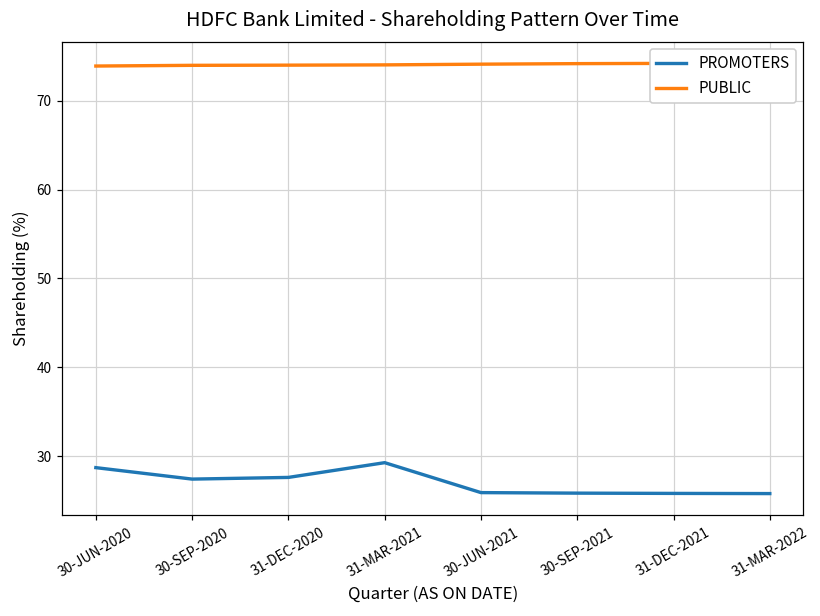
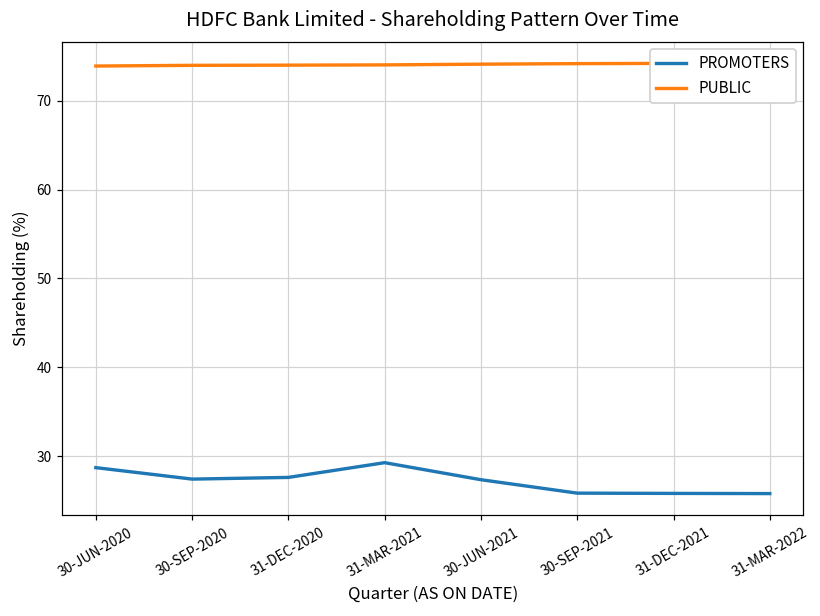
  {
    "PROMOTERS": {
      "30-JUN-2020": 29,
      "30-SEP-2020": 27,
      "31-DEC-2020": 28,
      "31-MAR-2021": 29,
-     "30-JUN-2021": 26,
+     "30-JUN-2021": 27,
      "30-SEP-2021": 26,
      "31-DEC-2021": 26,
      "31-MAR-2022": 26
    },
    "PUBLIC": {
      "30-JUN-2020": 74,
      "30-SEP-2020": 74,
      "31-DEC-2020": 74,
      "31-MAR-2021": 74,
      "30-JUN-2021": 74,
      "30-SEP-2021": 74
    }
  }
